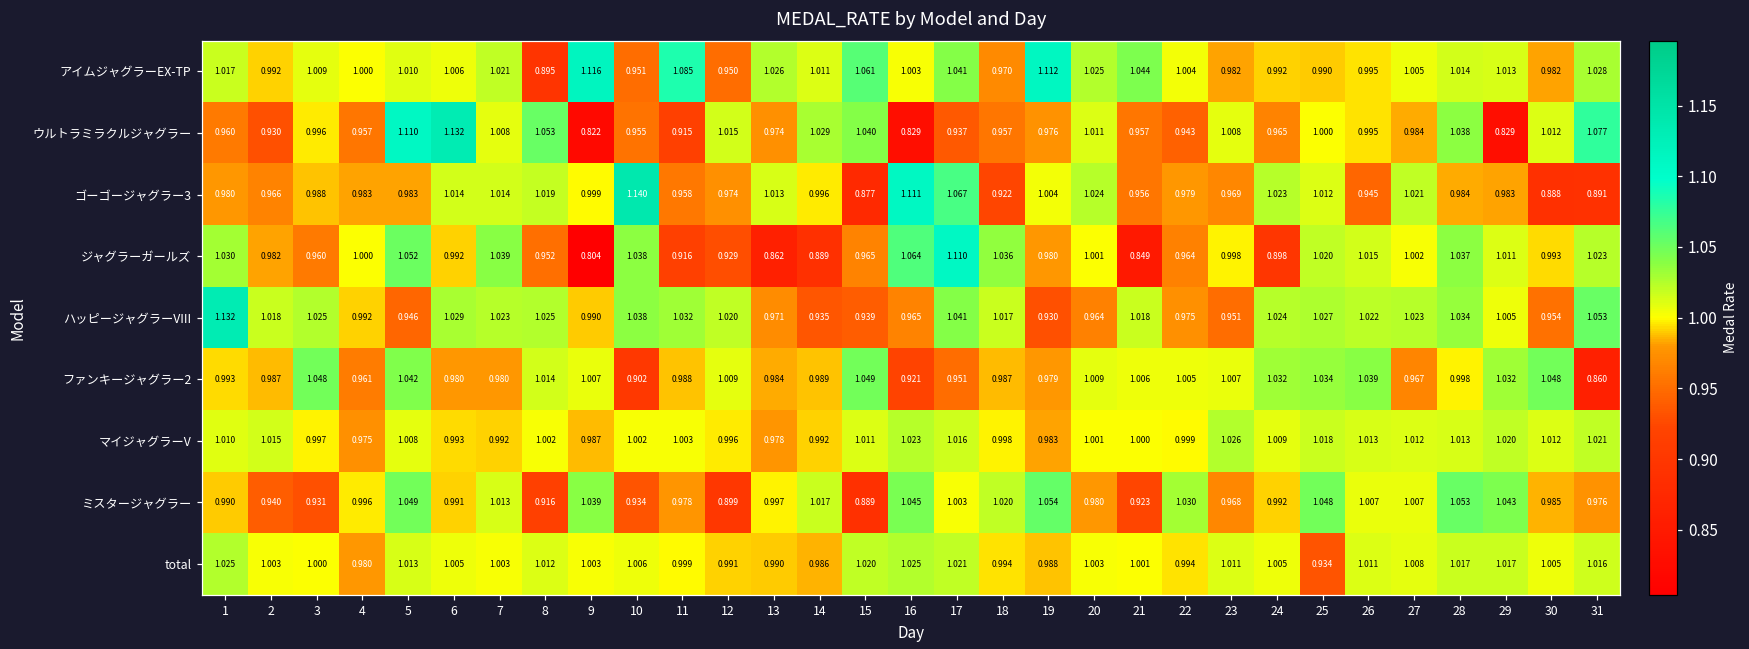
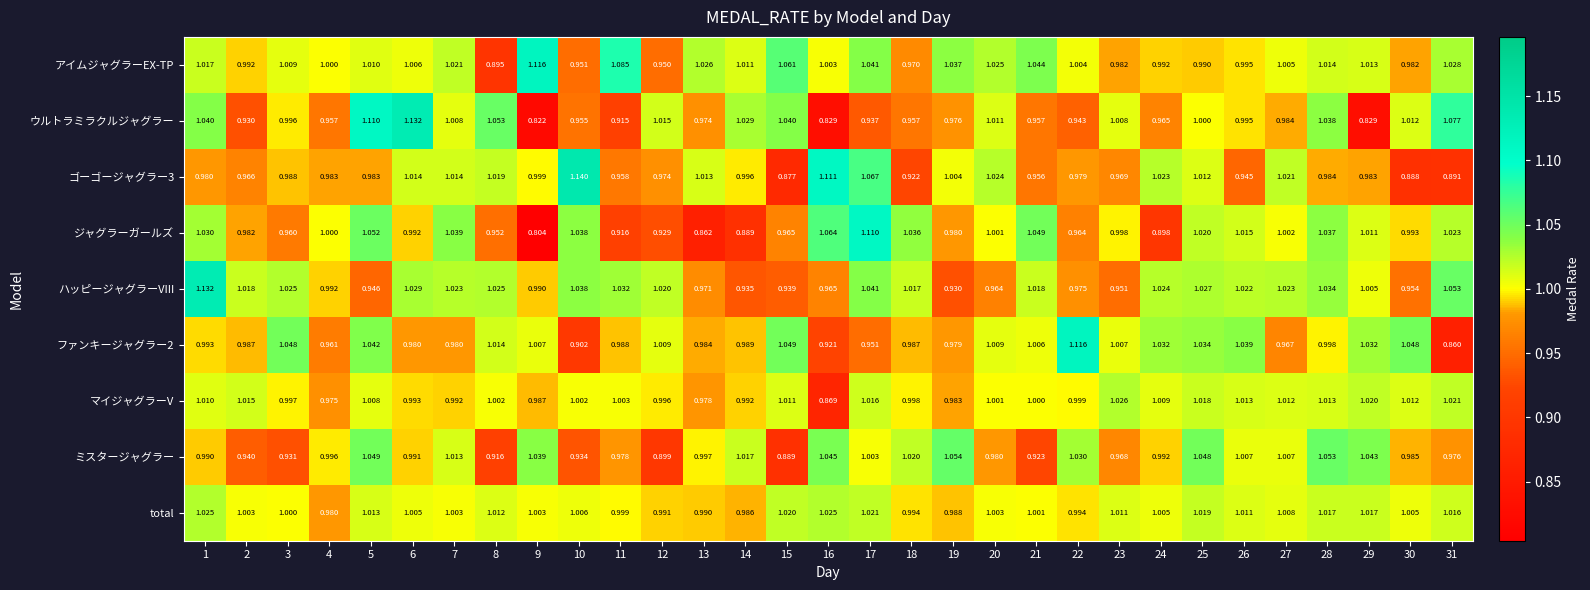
  {
    "アイムジャグラーEX-TP": {
      "1": 1.017,
      "2": 0.992,
      "3": 1.009,
      "4": 1.000,
      "5": 1.010,
      "6": 1.006,
      "7": 1.021,
      "8": 0.895,
      "9": 1.116,
      "10": 0.951,
      "11": 1.085,
      "12": 0.950,
      "13": 1.026,
      "14": 1.011,
      "15": 1.061,
      "16": 1.003,
      "17": 1.041,
      "18": 0.970,
-     "19": 1.112,
+     "19": 1.037,
      "20": 1.025,
      "21": 1.044,
      "22": 1.004,
      "23": 0.982,
      "24": 0.992,
      "25": 0.990,
      "26": 0.995,
      "27": 1.005,
      "28": 1.014,
      "29": 1.013,
      "30": 0.982,
      "31": 1.028
    },
    "ウルトラミラクルジャグラー": {
-     "1": 0.960,
+     "1": 1.040,
      "2": 0.930,
      "3": 0.996,
      "4": 0.957,
      "5": 1.110,
      "6": 1.132,
      "7": 1.008,
      "8": 1.053,
      "9": 0.822,
      "10": 0.955,
      "11": 0.915,
      "12": 1.015,
      "13": 0.974,
      "14": 1.029,
      "15": 1.040,
      "16": 0.829,
      "17": 0.937,
      "18": 0.957,
      "19": 0.976,
      "20": 1.011,
      "21": 0.957,
      "22": 0.943,
      "23": 1.008,
      "24": 0.965,
      "25": 1.000,
      "26": 0.995,
      "27": 0.984,
      "28": 1.038,
      "29": 0.829,
      "30": 1.012,
      "31": 1.077
    },
    "ジャグラーガールズ": {
      "1": 1.030,
      "2": 0.982,
      "3": 0.960,
      "4": 1.000,
      "5": 1.052,
      "6": 0.992,
      "7": 1.039,
      "8": 0.952,
      "9": 0.804,
      "10": 1.038,
      "11": 0.916,
      "12": 0.929,
      "13": 0.862,
      "14": 0.889,
      "15": 0.965,
      "16": 1.064,
      "17": 1.110,
      "18": 1.036,
      "19": 0.980,
      "20": 1.001,
-     "21": 0.849,
+     "21": 1.049,
      "22": 0.964,
      "23": 0.998,
      "24": 0.898,
      "25": 1.020,
      "26": 1.015,
      "27": 1.002,
      "28": 1.037,
      "29": 1.011,
      "30": 0.993,
      "31": 1.023
    },
    "ファンキージャグラー2": {
      "1": 0.993,
      "2": 0.987,
      "3": 1.048,
      "4": 0.961,
      "5": 1.042,
      "6": 0.980,
      "7": 0.980,
      "8": 1.014,
      "9": 1.007,
      "10": 0.902,
      "11": 0.988,
      "12": 1.009,
      "13": 0.984,
      "14": 0.989,
      "15": 1.049,
      "16": 0.921,
      "17": 0.951,
      "18": 0.987,
      "19": 0.979,
      "20": 1.009,
      "21": 1.006,
-     "22": 1.005,
+     "22": 1.116,
      "23": 1.007,
      "24": 1.032,
      "25": 1.034,
      "26": 1.039,
      "27": 0.967,
      "28": 0.998,
      "29": 1.032,
      "30": 1.048,
      "31": 0.860
    },
    "マイジャグラーV": {
      "1": 1.010,
      "2": 1.015,
      "3": 0.997,
      "4": 0.975,
      "5": 1.008,
      "6": 0.993,
      "7": 0.992,
      "8": 1.002,
      "9": 0.987,
      "10": 1.002,
      "11": 1.003,
      "12": 0.996,
      "13": 0.978,
      "14": 0.992,
      "15": 1.011,
-     "16": 1.023,
+     "16": 0.869,
      "17": 1.016,
      "18": 0.998,
      "19": 0.983,
      "20": 1.001,
      "21": 1.000,
      "22": 0.999,
      "23": 1.026,
      "24": 1.009,
      "25": 1.018,
      "26": 1.013,
      "27": 1.012,
      "28": 1.013,
      "29": 1.020,
      "30": 1.012,
      "31": 1.021
    },
    "total": {
      "1": 1.025,
      "2": 1.003,
      "3": 1.000,
      "4": 0.980,
      "5": 1.013,
      "6": 1.005,
      "7": 1.003,
      "8": 1.012,
      "9": 1.003,
      "10": 1.006,
      "11": 0.999,
      "12": 0.991,
      "13": 0.990,
      "14": 0.986,
      "15": 1.020,
      "16": 1.025,
      "17": 1.021,
      "18": 0.994,
      "19": 0.988,
      "20": 1.003,
      "21": 1.001,
      "22": 0.994,
      "23": 1.011,
      "24": 1.005,
-     "25": 0.934,
+     "25": 1.019,
      "26": 1.011,
      "27": 1.008,
      "28": 1.017,
      "29": 1.017,
      "30": 1.005,
      "31": 1.016
    }
  }
